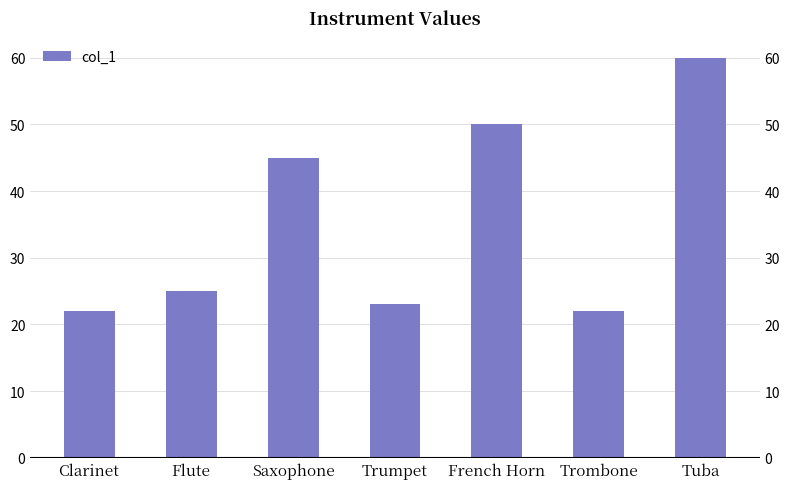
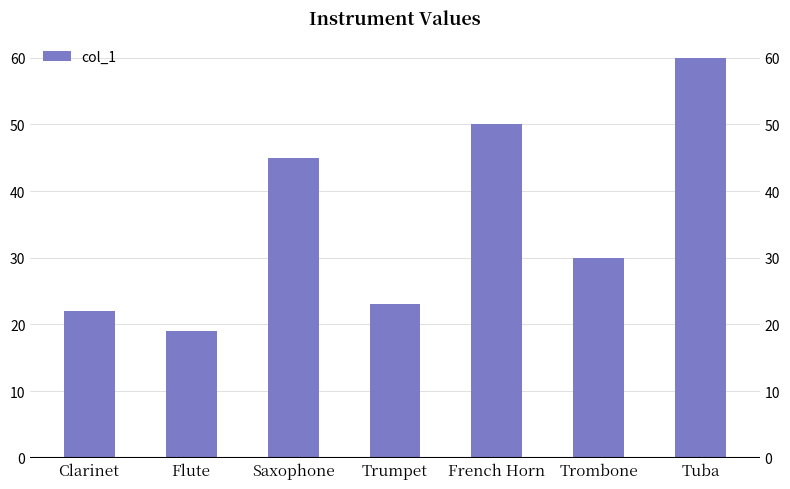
  {
    "Clarinet": 22,
-   "Flute": 25,
+   "Flute": 19,
    "Saxophone": 45,
    "Trumpet": 23,
    "French Horn": 50,
-   "Trombone": 22,
+   "Trombone": 30,
    "Tuba": 60
  }
